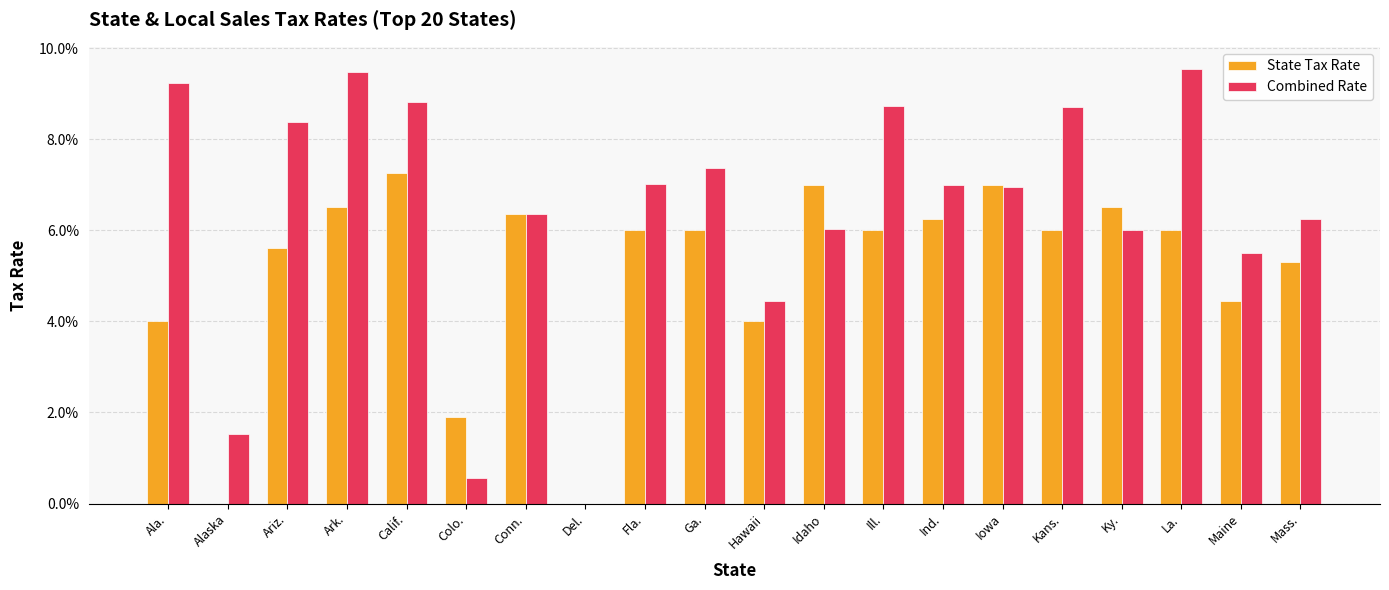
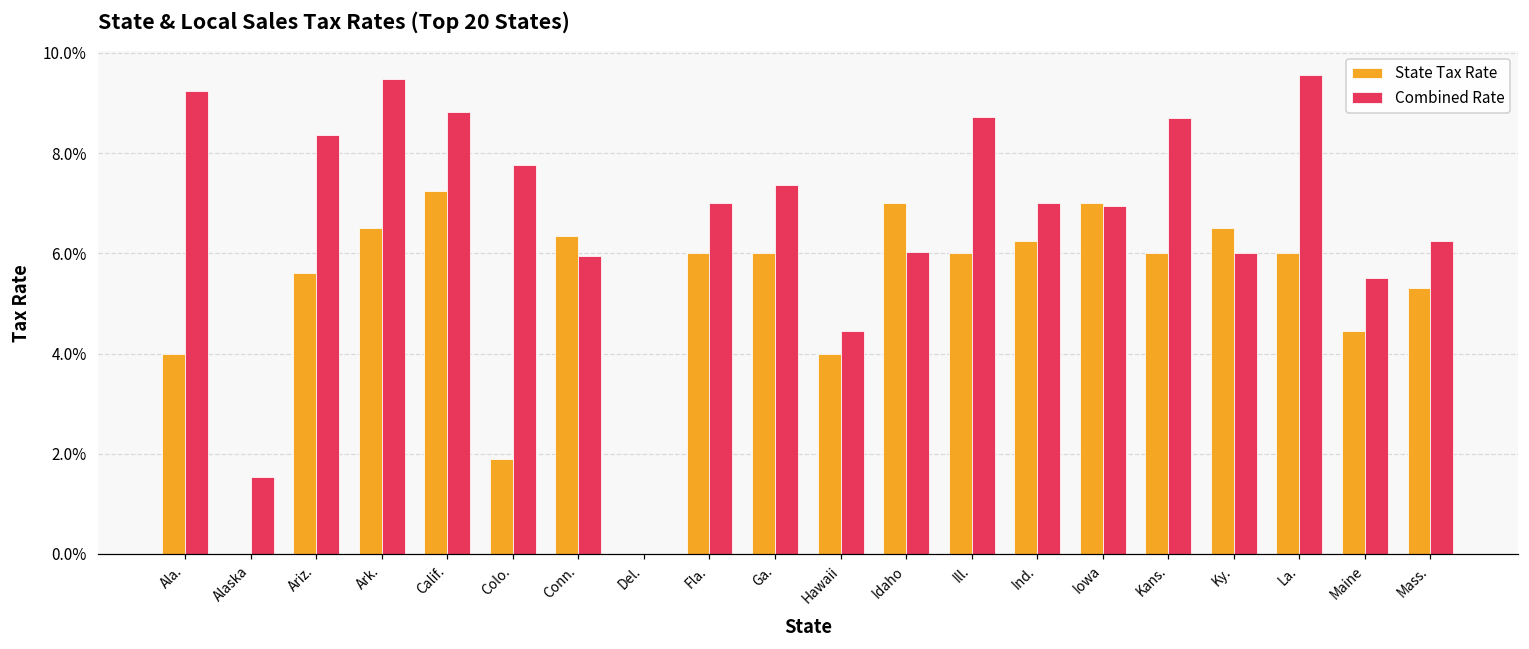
  {
    "State Tax Rate": {
      "Ala.": "4.0%",
      "Alaska": "0.0%",
      "Ariz.": "5.6%",
      "Ark.": "6.5%",
      "Calif.": "7.2%",
      "Colo.": "1.9%",
      "Conn.": "6.4%",
      "Del.": "0.0%",
      "Fla.": "6.0%",
      "Ga.": "6.0%",
      "Hawaii": "4.0%",
      "Idaho": "7.0%",
      "Ill.": "6.0%",
      "Ind.": "6.3%",
      "Iowa": "7.0%",
      "Kans.": "6.0%",
      "Ky.": "6.5%",
      "La.": "6.0%",
      "Maine": "4.5%",
      "Mass.": "5.3%"
    },
    "Combined Rate": {
      "Ala.": "9.2%",
      "Alaska": "1.5%",
      "Ariz.": "8.4%",
      "Ark.": "9.5%",
      "Calif.": "8.8%",
-     "Colo.": "0.6%",
-     "Conn.": "6.4%",
+     "Colo.": "7.8%",
+     "Conn.": "5.9%",
      "Del.": "0.0%",
      "Fla.": "7.0%",
      "Ga.": "7.4%",
      "Hawaii": "4.4%",
      "Idaho": "6.0%",
      "Ill.": "8.7%",
      "Ind.": "7.0%",
      "Iowa": "6.9%",
      "Kans.": "8.7%",
      "Ky.": "6.0%",
      "La.": "9.6%",
      "Maine": "5.5%",
      "Mass.": "6.3%"
    }
  }
